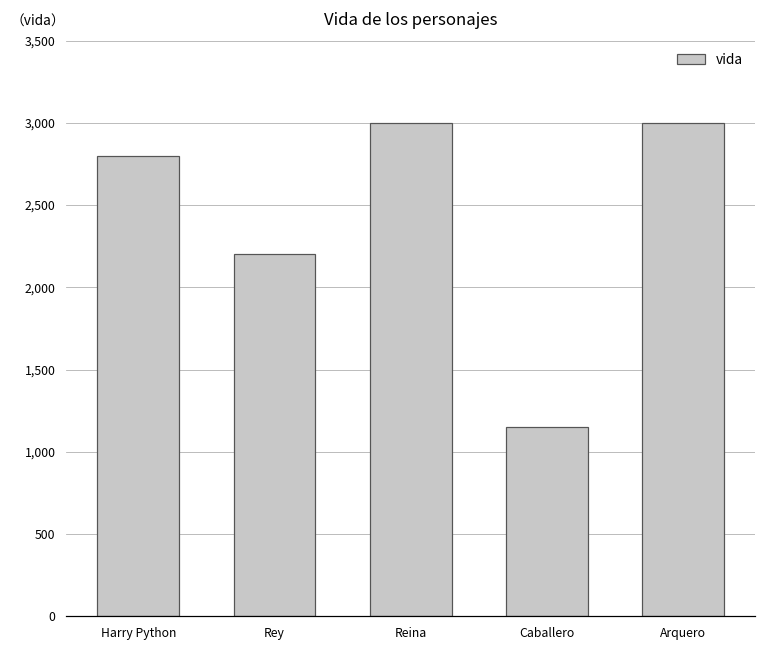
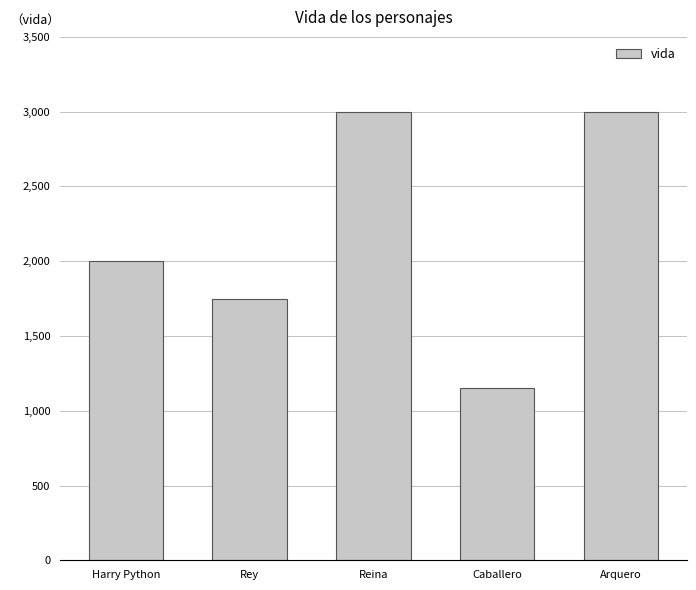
  {
-   "Harry Python": "2,800",
-   "Rey": "2,200",
+   "Harry Python": "2,000",
+   "Rey": "1,750",
    "Reina": "3,000",
    "Caballero": "1,150",
    "Arquero": "3,000"
  }
